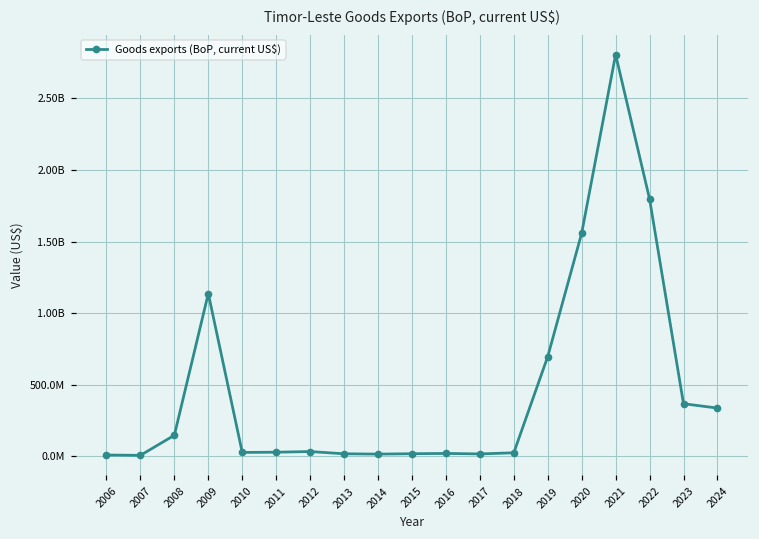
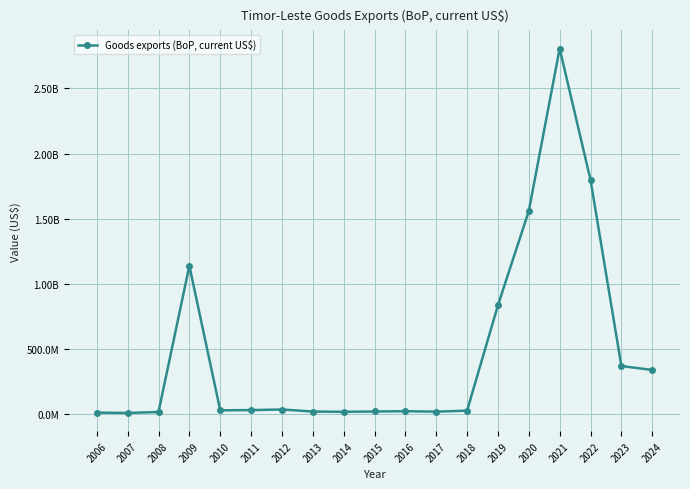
  {
    "2006": 10000000,
    "2007": 10000000,
-   "2008": 150000000,
+   "2008": 10000000,
    "2009": 1140000000,
    "2010": 30000000,
    "2011": 30000000,
    "2012": 30000000,
    "2013": 20000000,
    "2014": 20000000,
    "2015": 20000000,
    "2016": 20000000,
    "2017": 20000000,
    "2018": 20000000,
-   "2019": 700000000,
+   "2019": 830000000,
    "2020": 1560000000,
    "2021": 2810000000,
    "2022": 1800000000,
    "2023": 370000000,
    "2024": 340000000
  }
